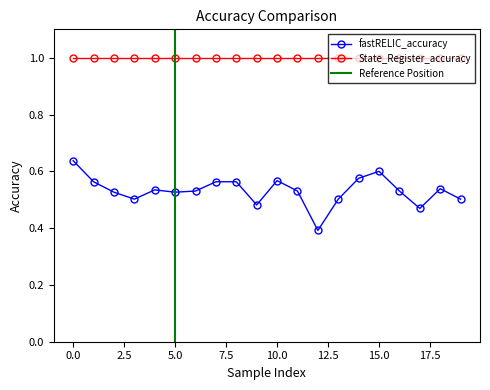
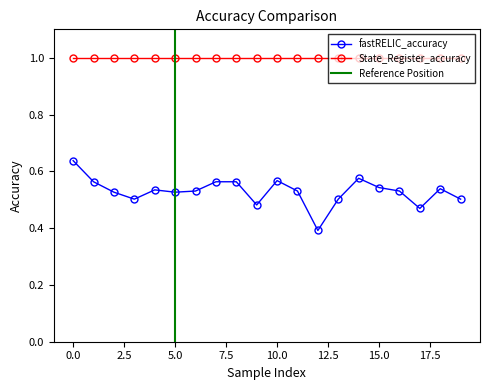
  {
    "fastRELIC_accuracy": {
      "0.0": 0.64,
      "5.0": 0.53,
      "10.0": 0.57,
-     "15.0": 0.60
+     "15.0": 0.54
    },
    "State_Register_accuracy": {
      "0.0": 1.00,
      "5.0": 1.00,
      "10.0": 1.00
    }
  }
